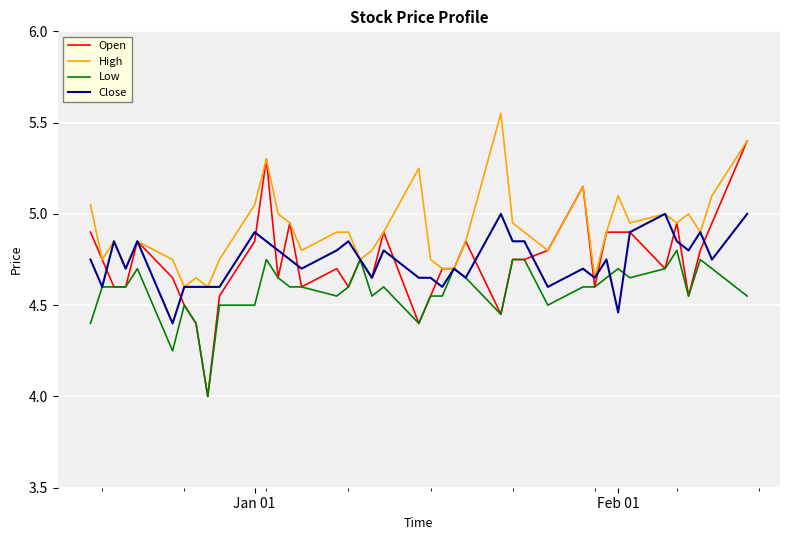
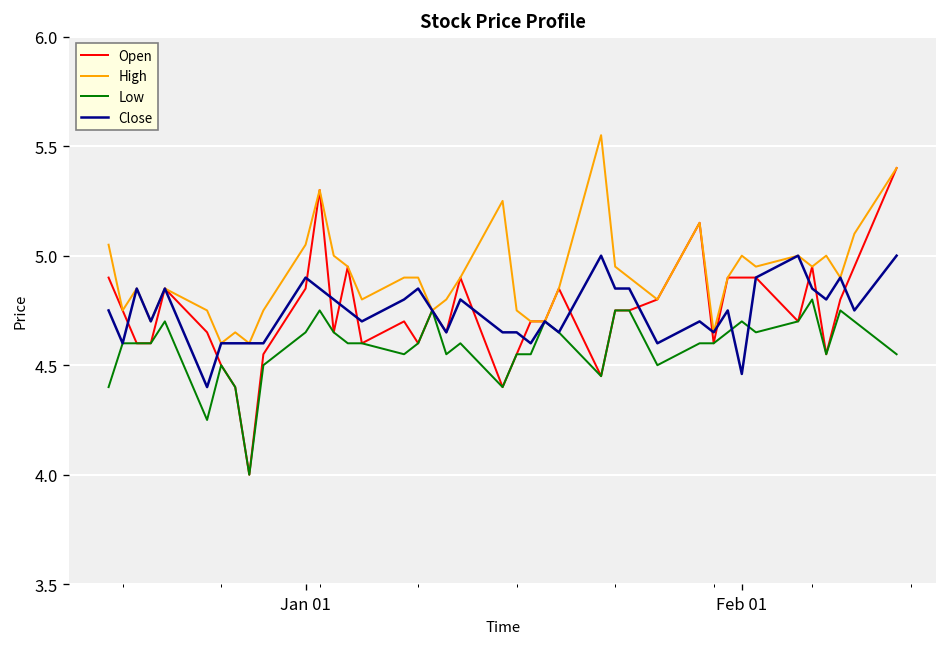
  {
    "Open": {
      "Jan 01": 4.85,
      "Feb 01": 4.90
    },
    "High": {
      "Jan 01": 5.05,
-     "Feb 01": 5.1
+     "Feb 01": 5.0
    },
    "Low": {
-     "Jan 01": 4.50,
+     "Jan 01": 4.65,
      "Feb 01": 4.70
    },
    "Close": {
      "Jan 01": 4.90,
      "Feb 01": 4.46
    }
  }
